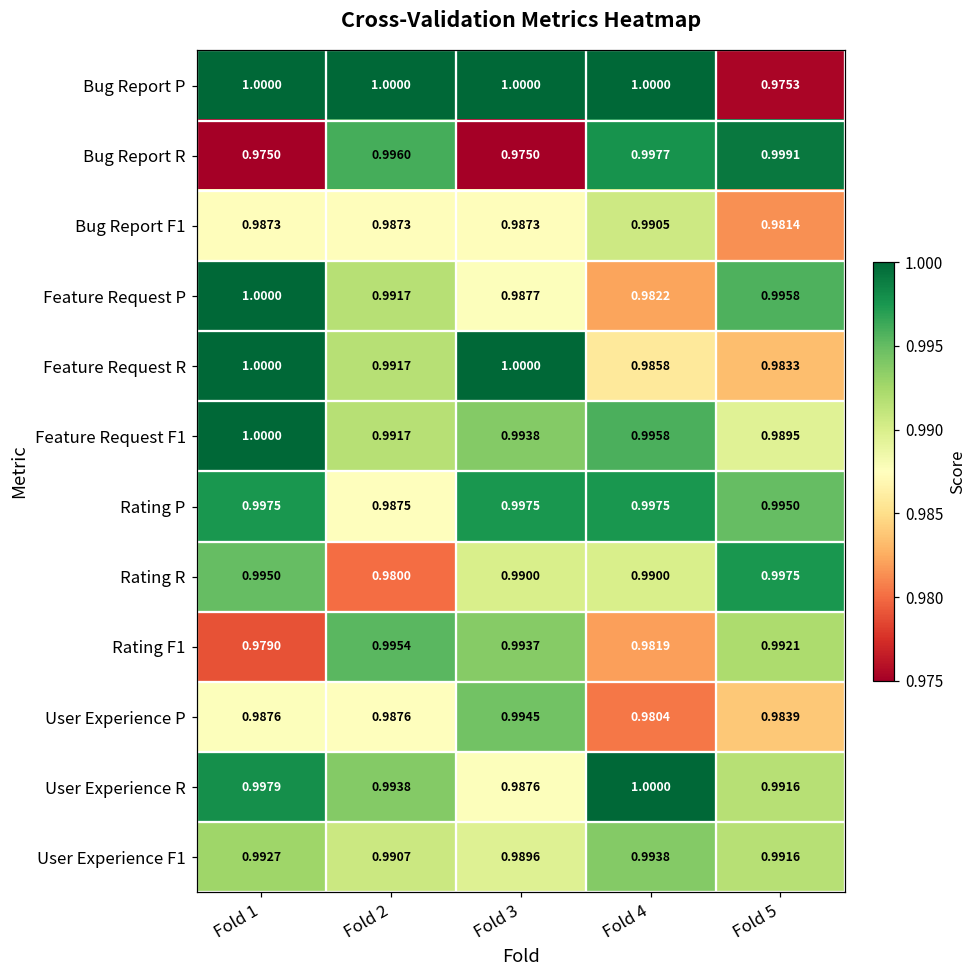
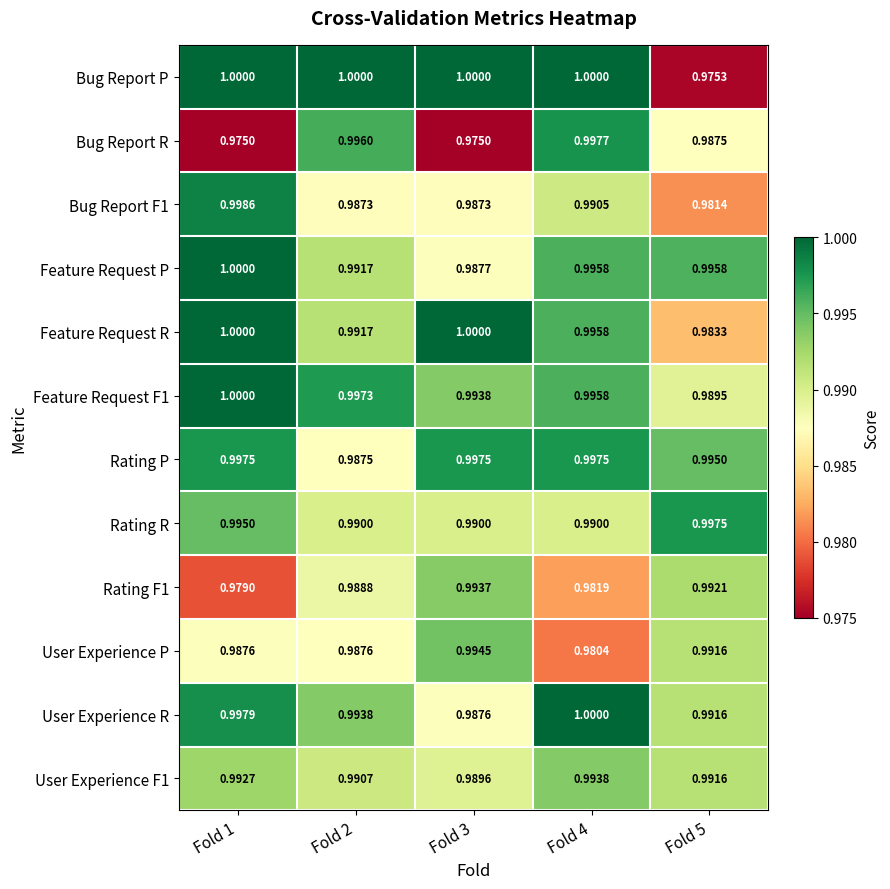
  {
    "Bug Report P": {
      "Fold 1": 1.0000,
      "Fold 2": 1.0000,
      "Fold 3": 1.0000,
      "Fold 4": 1.0000,
      "Fold 5": 0.9753
    },
    "Bug Report R": {
      "Fold 1": 0.9750,
      "Fold 2": 0.9960,
      "Fold 3": 0.9750,
      "Fold 4": 0.9977,
-     "Fold 5": 0.9991
+     "Fold 5": 0.9875
    },
    "Bug Report F1": {
-     "Fold 1": 0.9873,
+     "Fold 1": 0.9986,
      "Fold 2": 0.9873,
      "Fold 3": 0.9873,
      "Fold 4": 0.9905,
      "Fold 5": 0.9814
    },
    "Feature Request P": {
      "Fold 1": 1.0000,
      "Fold 2": 0.9917,
      "Fold 3": 0.9877,
-     "Fold 4": 0.9822,
+     "Fold 4": 0.9958,
      "Fold 5": 0.9958
    },
    "Feature Request R": {
      "Fold 1": 1.0000,
      "Fold 2": 0.9917,
      "Fold 3": 1.0000,
-     "Fold 4": 0.9858,
+     "Fold 4": 0.9958,
      "Fold 5": 0.9833
    },
    "Feature Request F1": {
      "Fold 1": 1.0000,
-     "Fold 2": 0.9917,
+     "Fold 2": 0.9973,
      "Fold 3": 0.9938,
      "Fold 4": 0.9958,
      "Fold 5": 0.9895
    },
    "Rating P": {
      "Fold 1": 0.9975,
      "Fold 2": 0.9875,
      "Fold 3": 0.9975,
      "Fold 4": 0.9975,
      "Fold 5": 0.9950
    },
    "Rating R": {
      "Fold 1": 0.9950,
-     "Fold 2": 0.9800,
+     "Fold 2": 0.9900,
      "Fold 3": 0.9900,
      "Fold 4": 0.9900,
      "Fold 5": 0.9975
    },
    "Rating F1": {
      "Fold 1": 0.9790,
-     "Fold 2": 0.9954,
+     "Fold 2": 0.9888,
      "Fold 3": 0.9937,
      "Fold 4": 0.9819,
      "Fold 5": 0.9921
    },
    "User Experience P": {
      "Fold 1": 0.9876,
      "Fold 2": 0.9876,
      "Fold 3": 0.9945,
      "Fold 4": 0.9804,
-     "Fold 5": 0.9839
+     "Fold 5": 0.9916
    },
    "User Experience R": {
      "Fold 1": 0.9979,
      "Fold 2": 0.9938,
      "Fold 3": 0.9876,
      "Fold 4": 1.0000,
      "Fold 5": 0.9916
    },
    "User Experience F1": {
      "Fold 1": 0.9927,
      "Fold 2": 0.9907,
      "Fold 3": 0.9896,
      "Fold 4": 0.9938,
      "Fold 5": 0.9916
    }
  }
